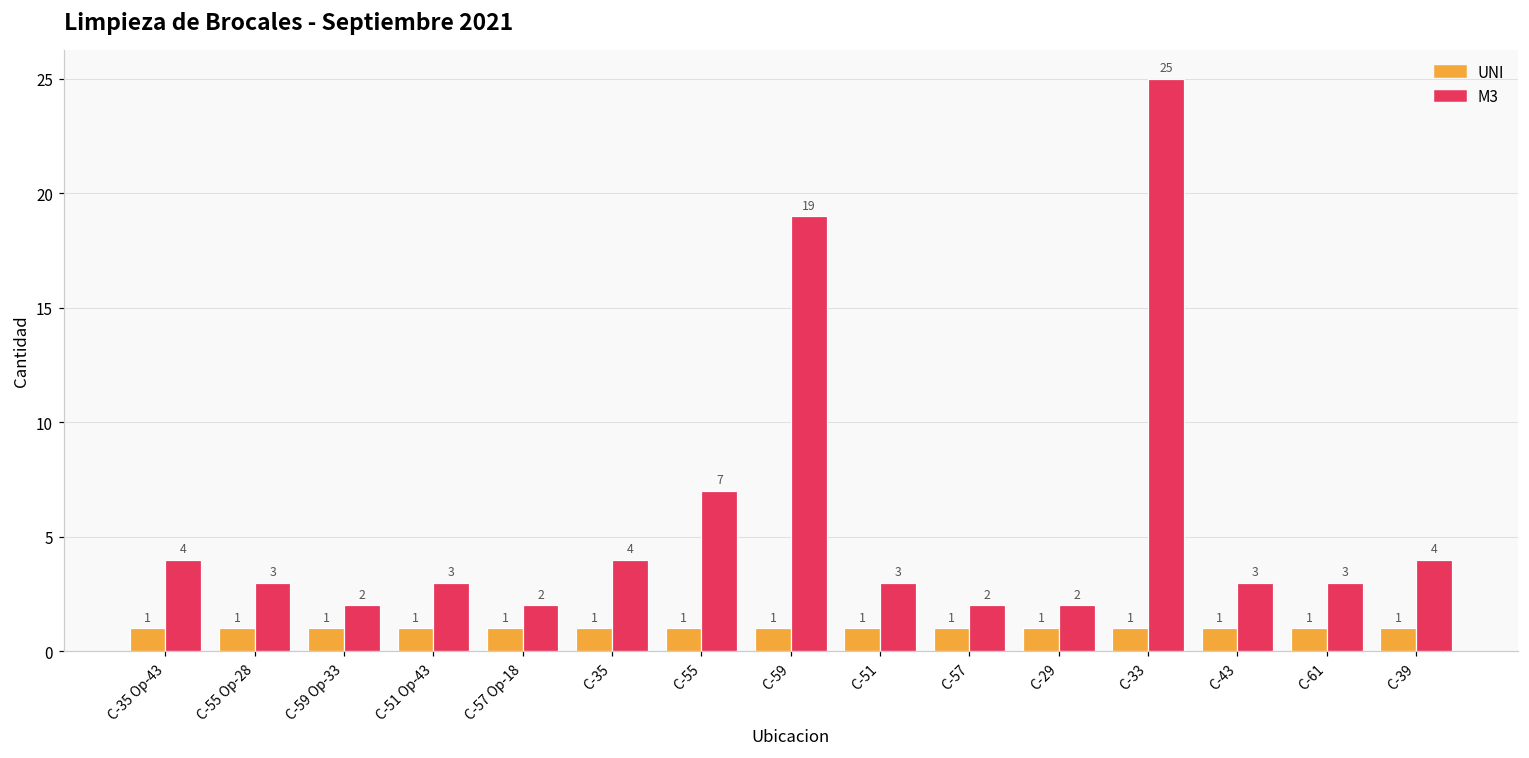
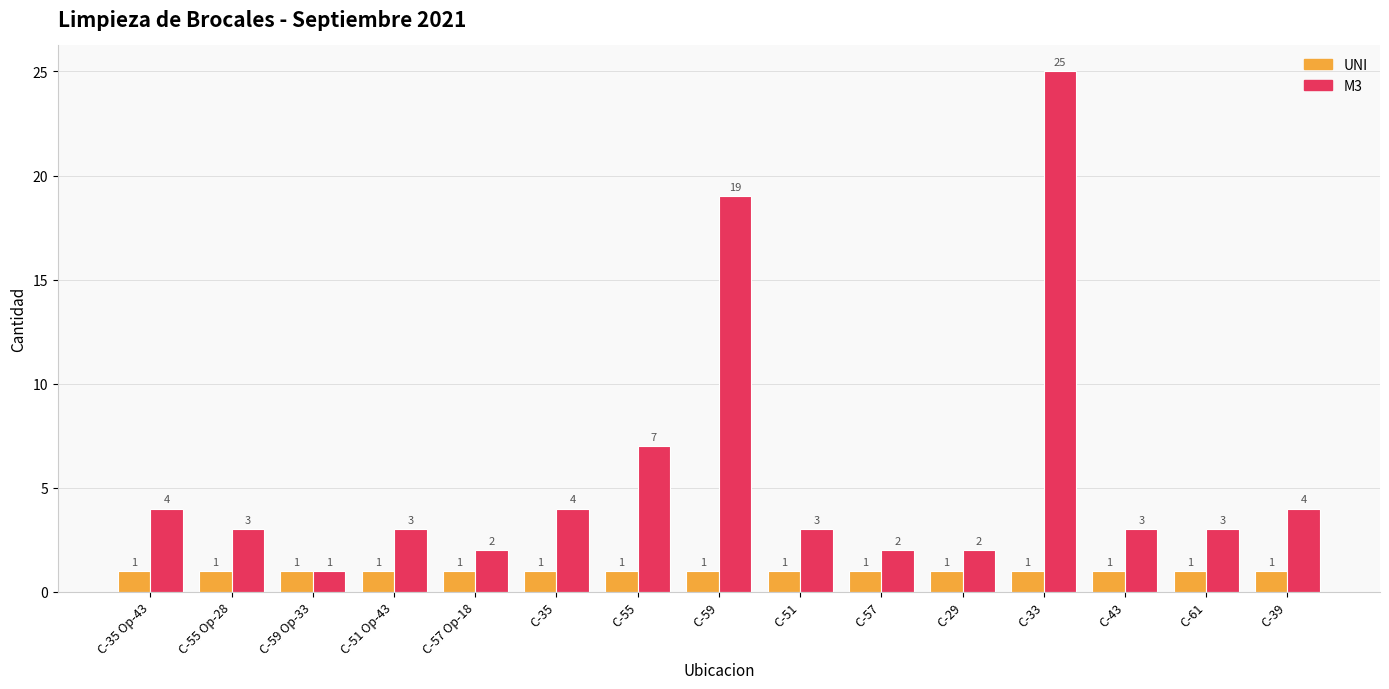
  {
    "UNI": {
      "C-35 Op-43": 1,
      "C-55 Op-28": 1,
      "C-59 Op-33": 1,
      "C-51 Op-43": 1,
      "C-57 Op-18": 1,
      "C-35": 1,
      "C-55": 1,
      "C-59": 1,
      "C-51": 1,
      "C-57": 1,
      "C-29": 1,
      "C-33": 1,
      "C-43": 1,
      "C-61": 1,
      "C-39": 1
    },
    "M3": {
      "C-35 Op-43": 4,
      "C-55 Op-28": 3,
-     "C-59 Op-33": 2,
+     "C-59 Op-33": 1,
      "C-51 Op-43": 3,
      "C-57 Op-18": 2,
      "C-35": 4,
      "C-55": 7,
      "C-59": 19,
      "C-51": 3,
      "C-57": 2,
      "C-29": 2,
      "C-33": 25,
      "C-43": 3,
      "C-61": 3,
      "C-39": 4
    }
  }
